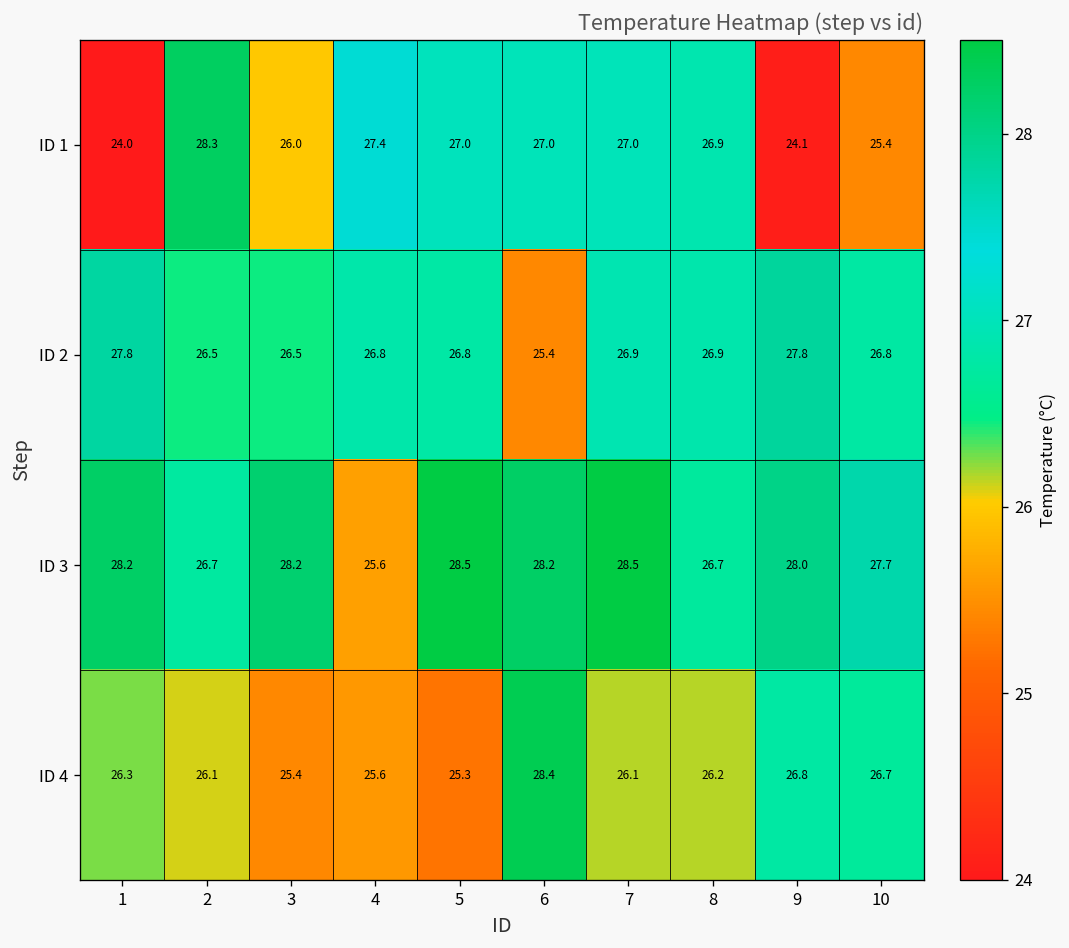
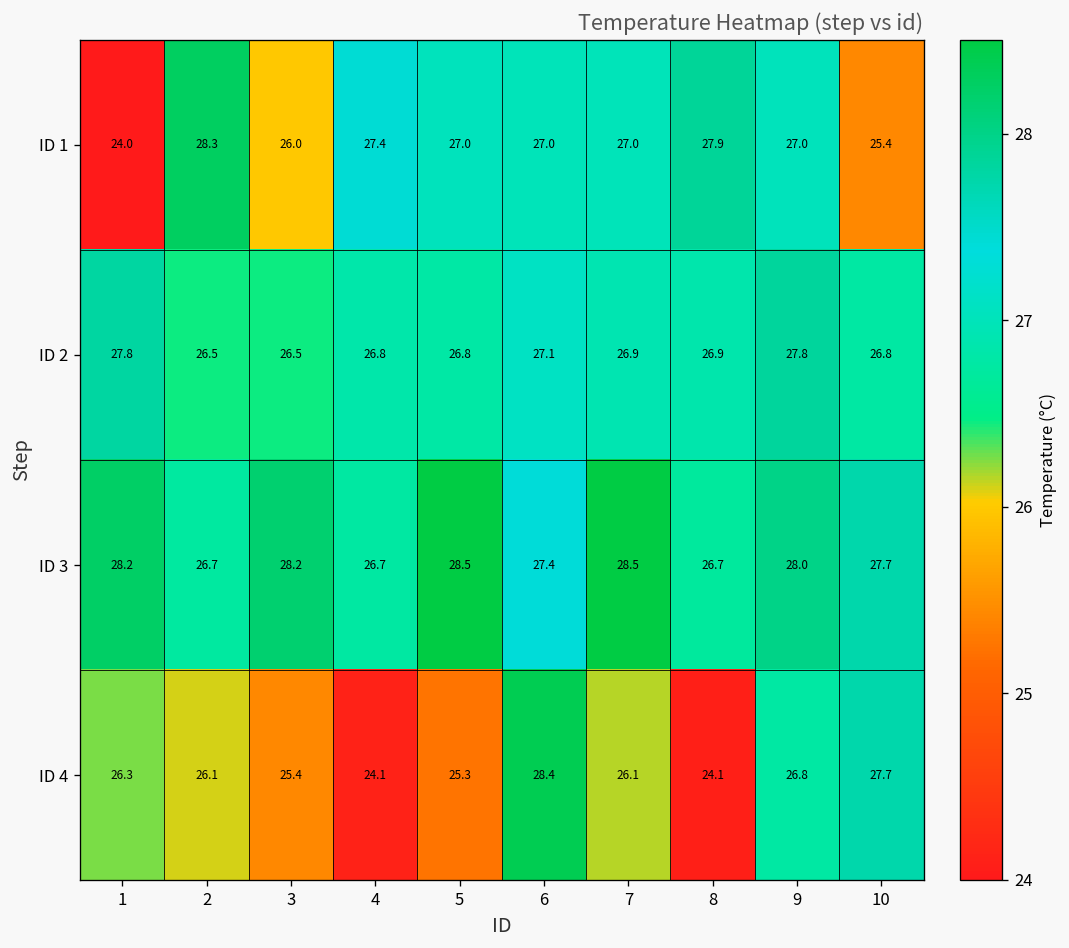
  {
    "ID 1": {
      "1": 24.0,
      "2": 28.3,
      "3": 26.0,
      "4": 27.4,
      "5": 27.0,
      "6": 27.0,
      "7": 27.0,
-     "8": 26.9,
-     "9": 24.1,
+     "8": 27.9,
+     "9": 27.0,
      "10": 25.4
    },
    "ID 2": {
      "1": 27.8,
      "2": 26.5,
      "3": 26.5,
      "4": 26.8,
      "5": 26.8,
-     "6": 25.4,
+     "6": 27.1,
      "7": 26.9,
      "8": 26.9,
      "9": 27.8,
      "10": 26.8
    },
    "ID 3": {
      "1": 28.2,
      "2": 26.7,
      "3": 28.2,
-     "4": 25.6,
+     "4": 26.7,
      "5": 28.5,
-     "6": 28.2,
+     "6": 27.4,
      "7": 28.5,
      "8": 26.7,
      "9": 28.0,
      "10": 27.7
    },
    "ID 4": {
      "1": 26.3,
      "2": 26.1,
      "3": 25.4,
-     "4": 25.6,
+     "4": 24.1,
      "5": 25.3,
      "6": 28.4,
      "7": 26.1,
-     "8": 26.2,
+     "8": 24.1,
      "9": 26.8,
-     "10": 26.7
+     "10": 27.7
    }
  }
